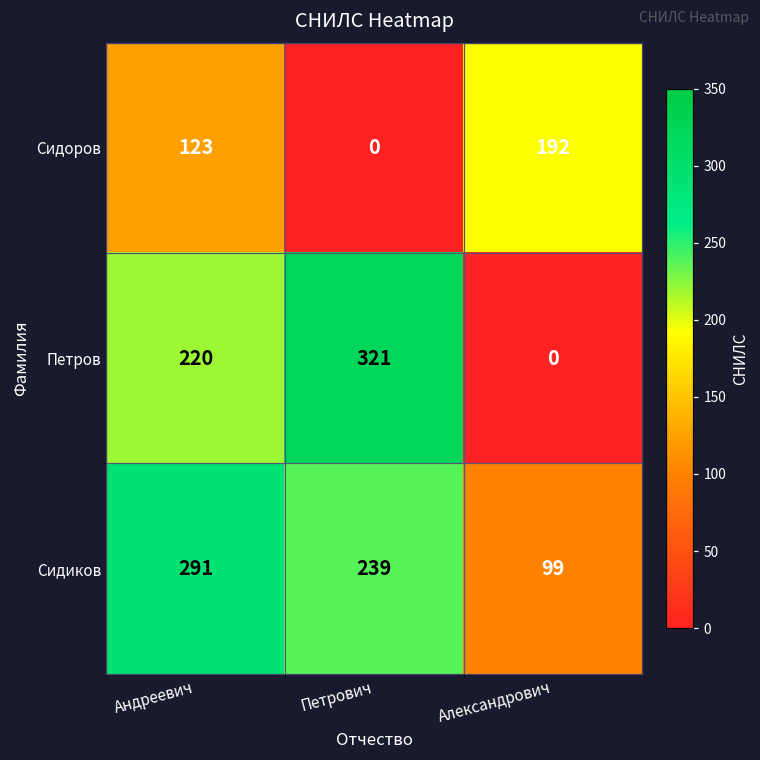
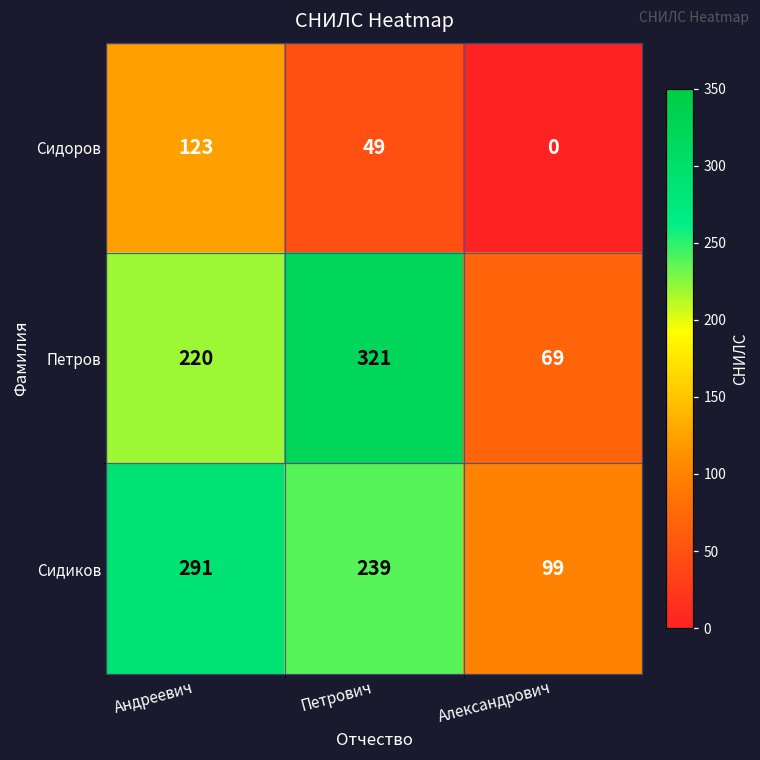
  {
    "Сидоров": {
      "Андреевич": 123,
-     "Петрович": 0,
-     "Александрович": 192
+     "Петрович": 49,
+     "Александрович": 0
    },
    "Петров": {
      "Андреевич": 220,
      "Петрович": 321,
-     "Александрович": 0
+     "Александрович": 69
    },
    "Сидиков": {
      "Андреевич": 291,
      "Петрович": 239,
      "Александрович": 99
    }
  }
